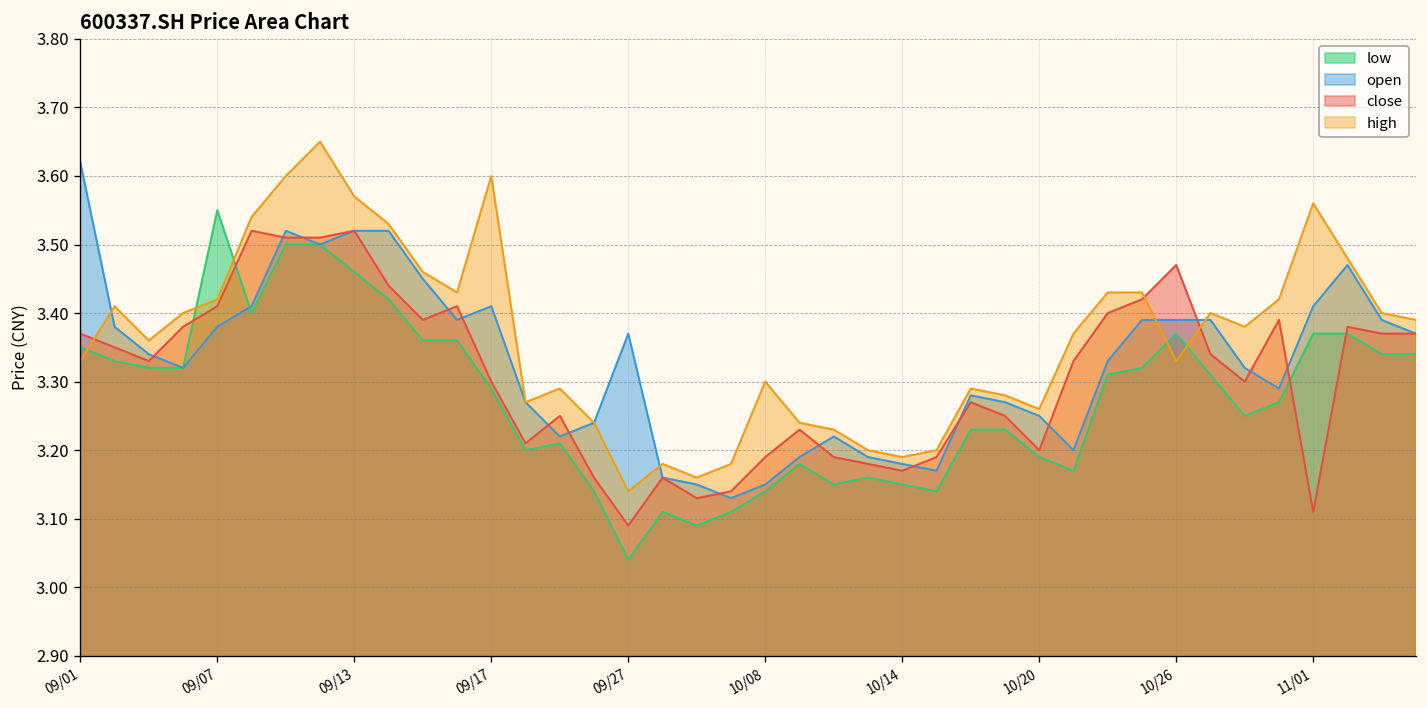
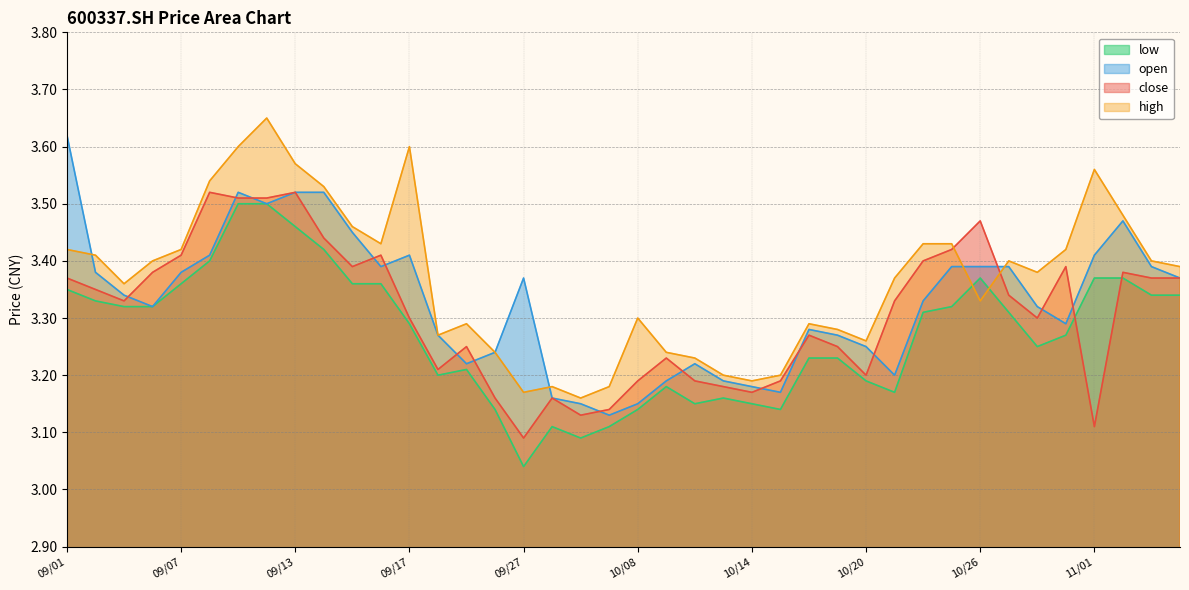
  {
    "low": {
      "09/01": 3.35,
-     "09/07": 3.55,
+     "09/07": 3.36,
      "09/13": 3.46,
      "09/17": 3.29,
      "09/27": 3.04,
      "10/08": 3.14,
      "10/14": 3.15,
      "10/20": 3.19,
      "10/26": 3.37,
      "11/01": 3.37
    },
    "open": {
      "09/01": 3.62,
      "09/07": 3.38,
      "09/17": 3.41,
      "09/27": 3.37,
      "10/08": 3.15,
      "10/14": 3.18,
      "10/20": 3.25,
      "10/26": 3.39,
      "11/01": 3.41
    },
    "close": {
      "09/01": 3.37,
      "09/07": 3.41,
      "09/17": 3.30,
      "09/27": 3.09,
      "10/08": 3.19,
      "10/14": 3.17,
      "10/20": 3.20,
      "10/26": 3.47,
      "11/01": 3.11
    },
    "high": {
-     "09/01": 3.33,
+     "09/01": 3.42,
      "09/07": 3.42,
      "09/13": 3.57,
      "09/17": 3.60,
-     "09/27": 3.14,
+     "09/27": 3.17,
      "10/08": 3.30,
      "10/14": 3.19,
      "10/20": 3.26,
      "10/26": 3.33,
      "11/01": 3.56
    }
  }
